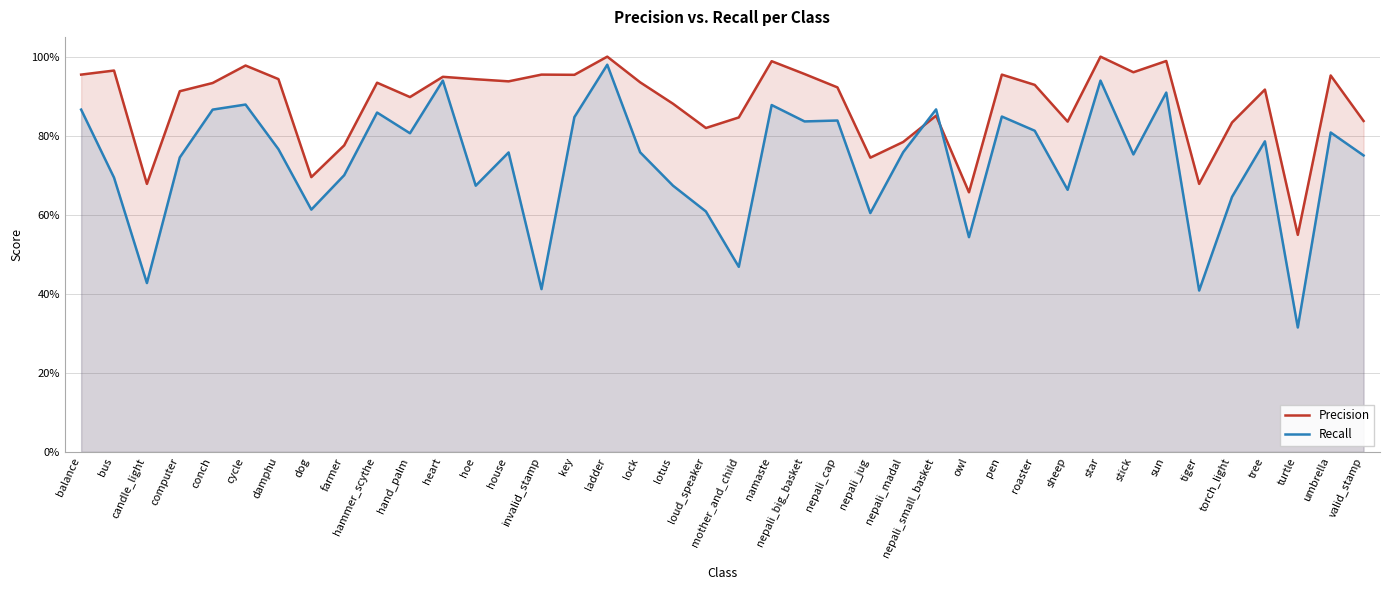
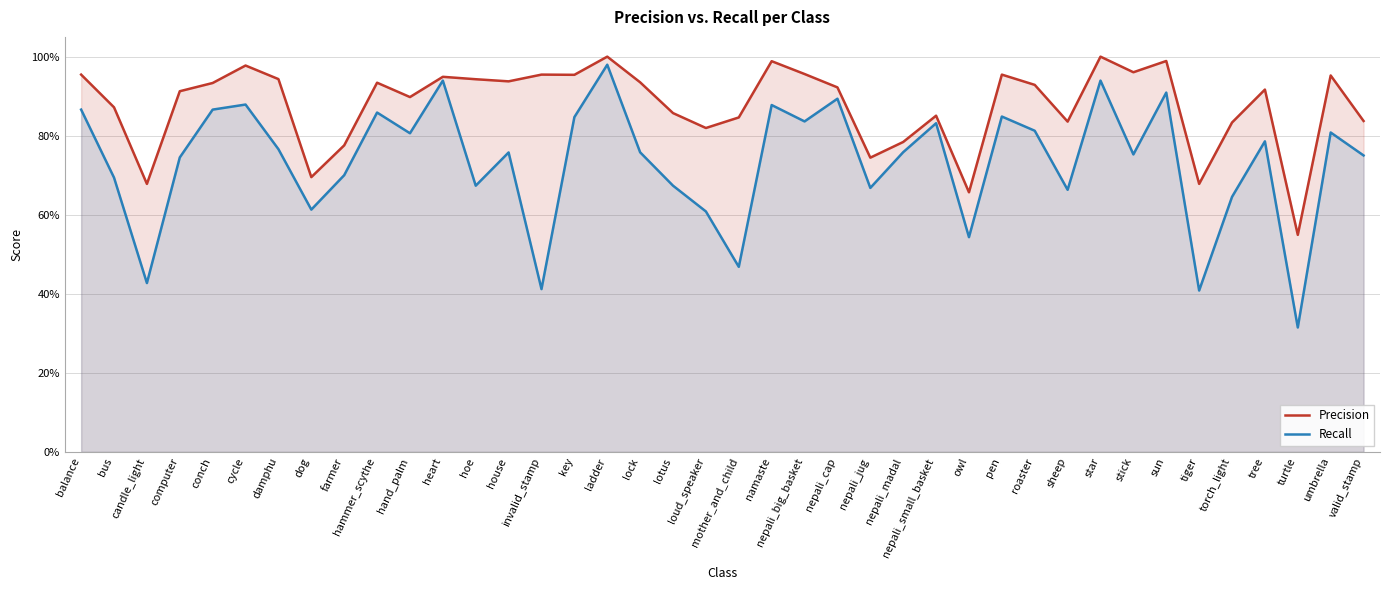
  {
    "Precision": {
      "balance": "95%",
-     "bus": "96%",
+     "bus": "87%",
      "candle_light": "68%",
      "computer": "91%",
      "conch": "93%",
      "cycle": "98%",
      "damphu": "94%",
      "dog": "70%",
      "farmer": "78%",
      "hammer_scythe": "93%",
      "hand_palm": "90%",
      "heart": "95%",
      "hoe": "94%",
      "house": "94%",
      "invalid_stamp": "95%",
      "key": "95%",
      "ladder": "100%",
      "lock": "94%",
-     "lotus": "88%",
+     "lotus": "86%",
      "loud_speaker": "82%",
      "mother_and_child": "85%",
      "namaste": "99%",
      "nepali_big_basket": "96%",
      "nepali_cap": "92%",
      "nepali_jug": "74%",
      "nepali_madal": "78%",
      "nepali_small_basket": "85%",
      "owl": "66%",
      "pen": "95%",
      "roaster": "93%",
      "sheep": "84%",
      "star": "100%",
      "stick": "96%",
      "sun": "99%",
      "tiger": "68%",
      "torch_light": "83%",
      "tree": "92%",
      "turtle": "55%",
      "umbrella": "95%",
      "valid_stamp": "84%"
    },
    "Recall": {
      "balance": "87%",
      "bus": "69%",
      "candle_light": "43%",
      "computer": "74%",
      "conch": "87%",
      "cycle": "88%",
      "damphu": "77%",
      "dog": "61%",
      "farmer": "70%",
      "hammer_scythe": "86%",
      "hand_palm": "81%",
      "heart": "94%",
      "hoe": "67%",
      "house": "76%",
      "invalid_stamp": "41%",
      "key": "85%",
      "ladder": "98%",
      "lock": "76%",
      "lotus": "67%",
      "loud_speaker": "61%",
      "mother_and_child": "47%",
      "namaste": "88%",
      "nepali_big_basket": "84%",
-     "nepali_cap": "84%",
-     "nepali_jug": "60%",
+     "nepali_cap": "89%",
+     "nepali_jug": "67%",
      "nepali_madal": "76%",
-     "nepali_small_basket": "87%",
+     "nepali_small_basket": "83%",
      "owl": "54%",
      "pen": "85%",
      "roaster": "81%",
      "sheep": "66%",
      "star": "94%",
      "stick": "75%",
      "sun": "91%",
      "tiger": "41%",
      "torch_light": "65%",
      "tree": "79%",
      "turtle": "31%",
      "umbrella": "81%",
      "valid_stamp": "75%"
    }
  }
